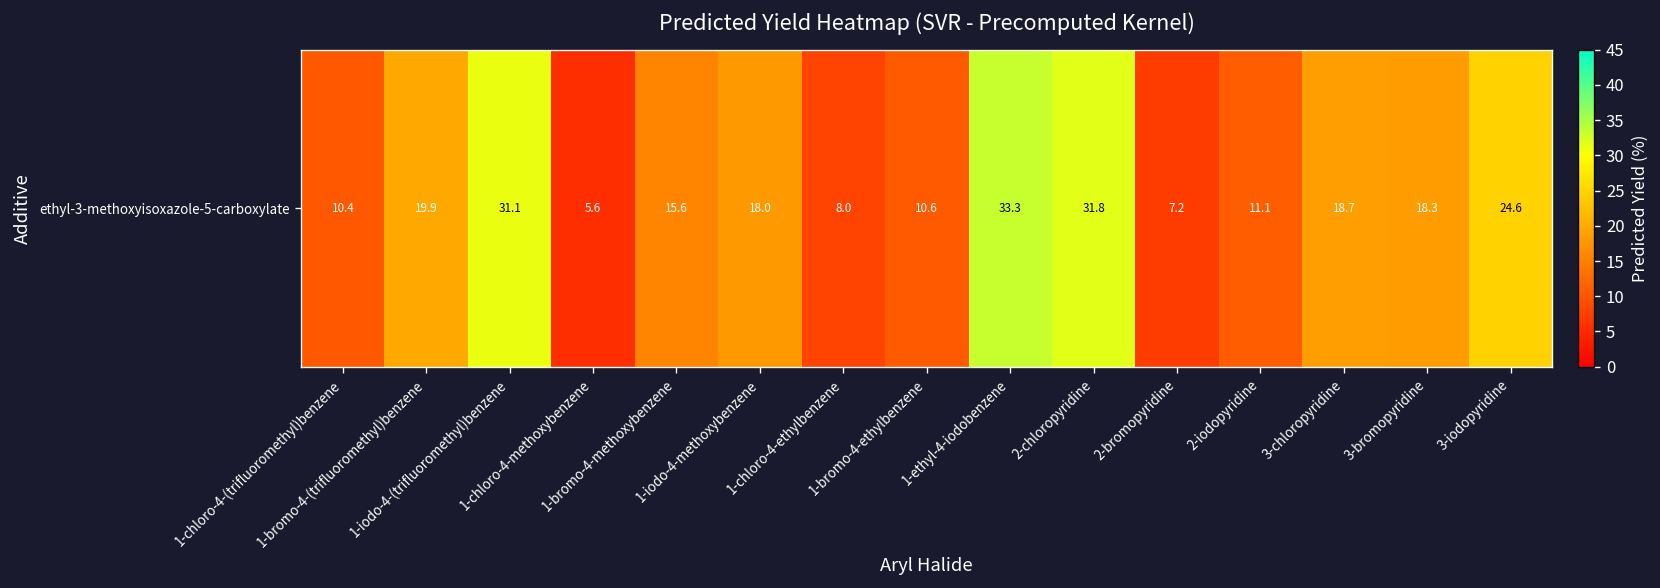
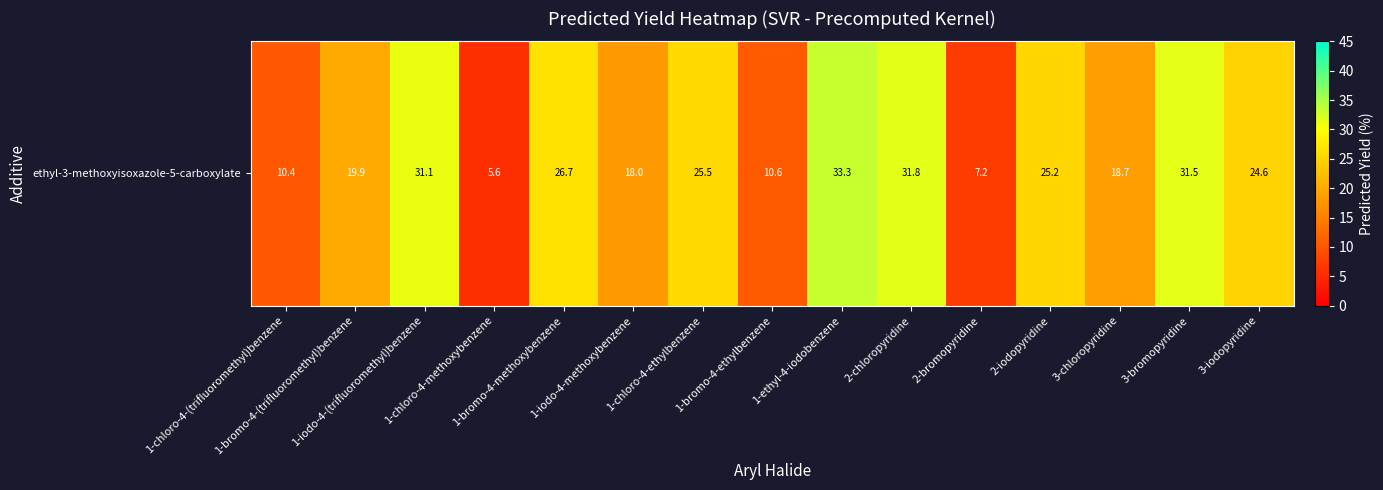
  {
    "ethyl-3-methoxyisoxazole-5-carboxylate": {
      "1-chloro-4-(trifluoromethyl)benzene": 10.4,
      "1-bromo-4-(trifluoromethyl)benzene": 19.9,
      "1-iodo-4-(trifluoromethyl)benzene": 31.1,
      "1-chloro-4-methoxybenzene": 5.6,
-     "1-bromo-4-methoxybenzene": 15.6,
+     "1-bromo-4-methoxybenzene": 26.7,
      "1-iodo-4-methoxybenzene": 18.0,
-     "1-chloro-4-ethylbenzene": 8.0,
+     "1-chloro-4-ethylbenzene": 25.5,
      "1-bromo-4-ethylbenzene": 10.6,
      "1-ethyl-4-iodobenzene": 33.3,
      "2-chloropyridine": 31.8,
      "2-bromopyridine": 7.2,
-     "2-iodopyridine": 11.1,
+     "2-iodopyridine": 25.2,
      "3-chloropyridine": 18.7,
-     "3-bromopyridine": 18.3,
+     "3-bromopyridine": 31.5,
      "3-iodopyridine": 24.6
    }
  }
